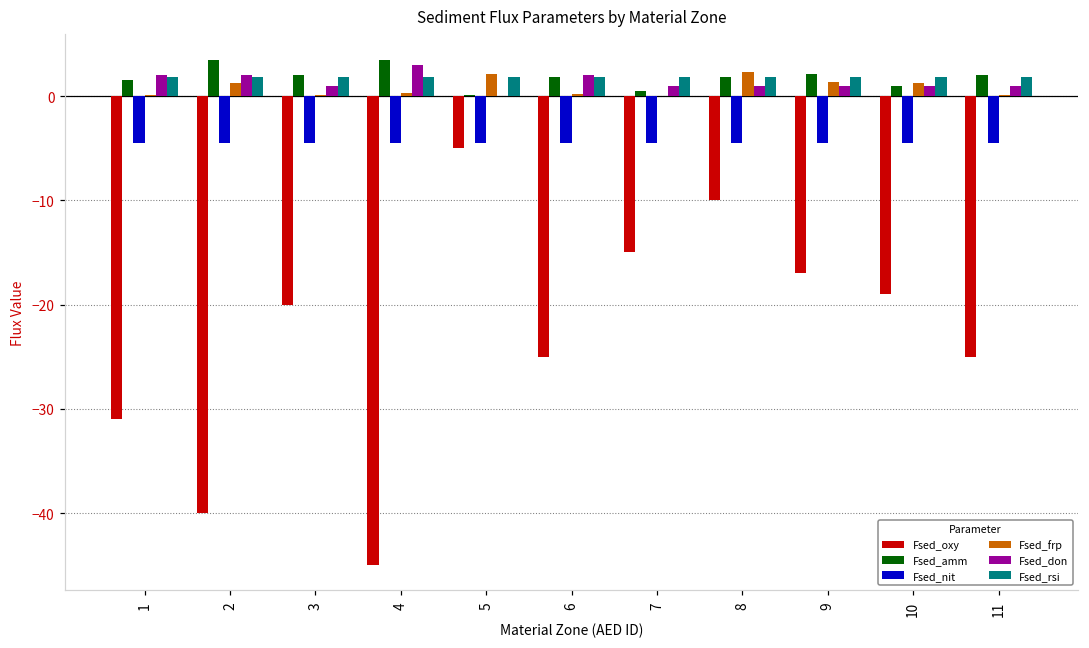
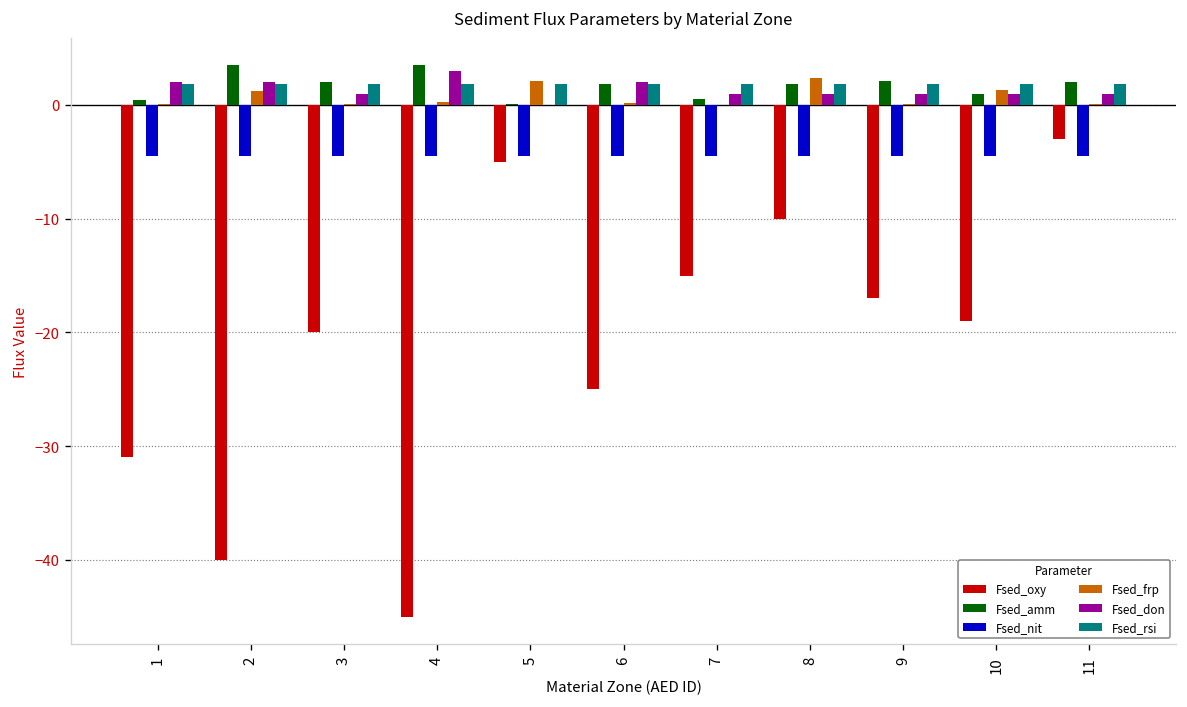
  {
    "Fsed_oxy": {
      "1": -31,
      "2": -40,
      "3": -20,
      "4": -45,
      "5": -5,
      "6": -25,
      "7": -15,
      "8": -10,
      "9": -17,
      "10": -19,
-     "11": -25
+     "11": -3
    },
    "Fsed_amm": {
-     "1": 2,
+     "1": 0,
      "2": 4,
      "3": 2,
      "4": 4,
      "6": 2,
      "7": 1,
      "8": 2,
      "9": 2,
      "10": 1,
      "11": 2
    },
    "Fsed_nit": {
      "1": -5,
      "2": -5,
      "3": -5,
      "4": -5,
      "5": -5,
      "6": -5,
      "7": -5,
      "8": -5,
      "9": -5,
      "10": -5,
      "11": -5
    },
    "Fsed_frp": {
      "2": 1,
      "5": 2,
      "8": 2,
-     "9": 1,
+     "9": 0,
      "10": 1
    },
    "Fsed_don": {
      "1": 2,
      "2": 2,
      "3": 1,
      "4": 3,
      "5": 0,
      "6": 2,
      "7": 1,
      "8": 1,
      "9": 1,
      "10": 1,
      "11": 1
    },
    "Fsed_rsi": {
      "1": 2,
      "2": 2,
      "3": 2,
      "4": 2,
      "5": 2,
      "6": 2,
      "7": 2,
      "8": 2,
      "9": 2,
      "10": 2,
      "11": 2
    }
  }
